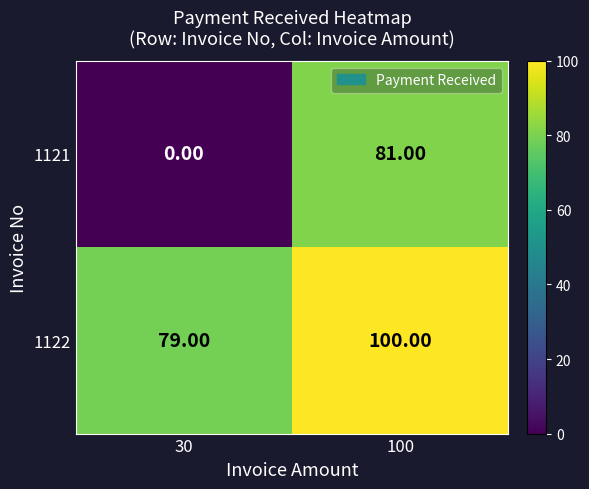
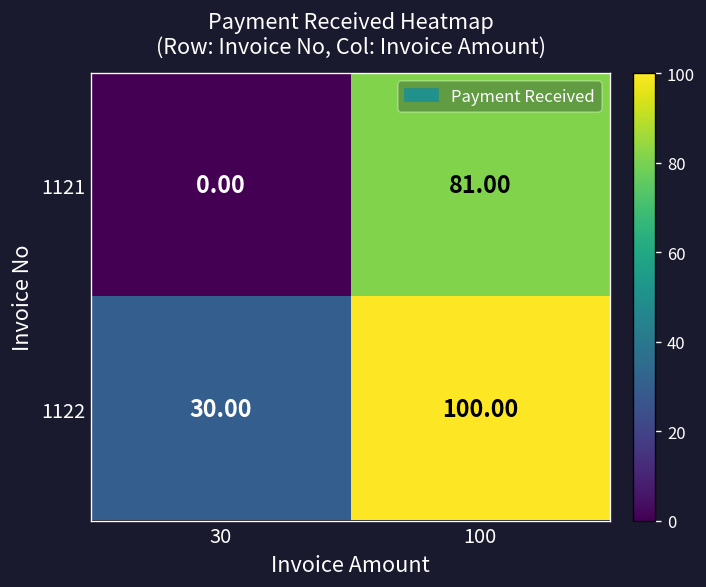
  {
    "1121": {
      "30": 0.00,
      "100": 81.00
    },
    "1122": {
-     "30": 79.00,
+     "30": 30.00,
      "100": 100.00
    }
  }
